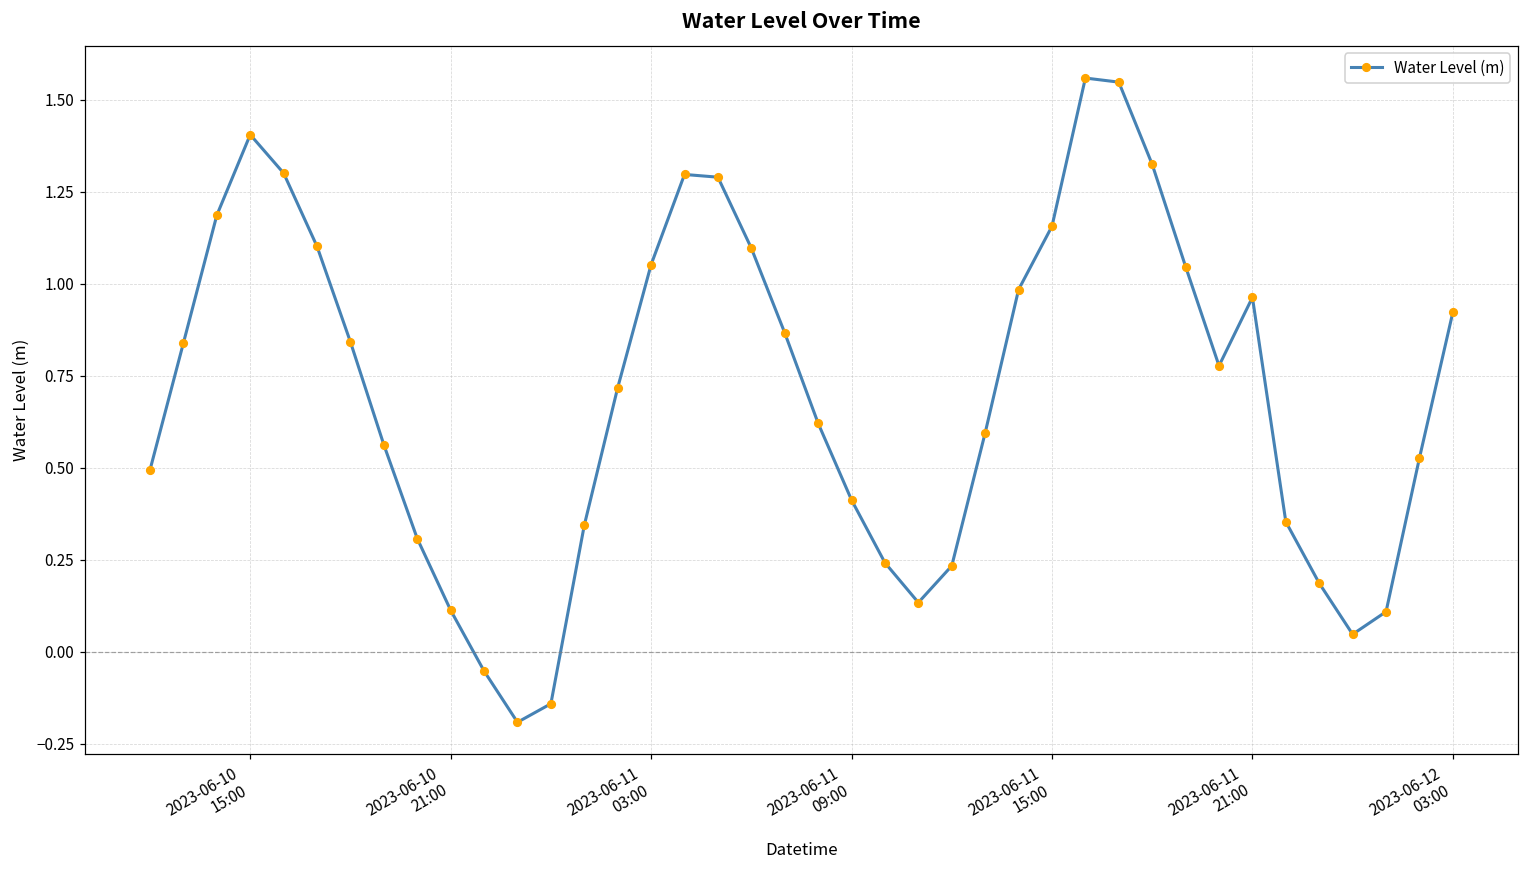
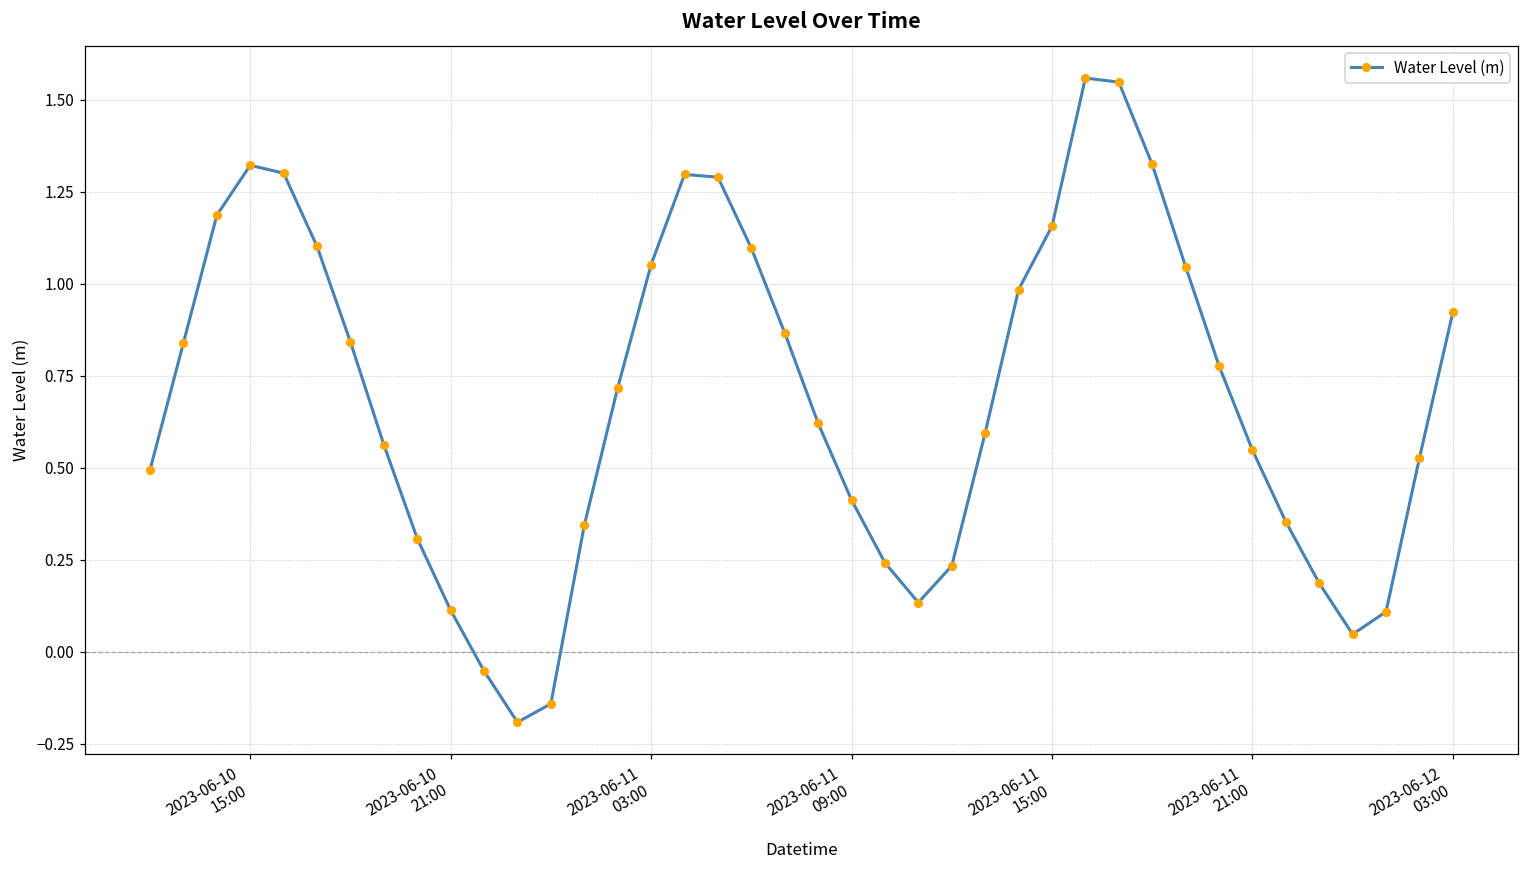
  {
-   "2023-06-10 15:00": 1.41,
+   "2023-06-10 15:00": 1.32,
    "2023-06-10 21:00": 0.11,
    "2023-06-11 03:00": 1.05,
    "2023-06-11 09:00": 0.41,
    "2023-06-11 15:00": 1.16,
-   "2023-06-11 21:00": 0.96,
+   "2023-06-11 21:00": 0.55,
    "2023-06-12 03:00": 0.92
  }
